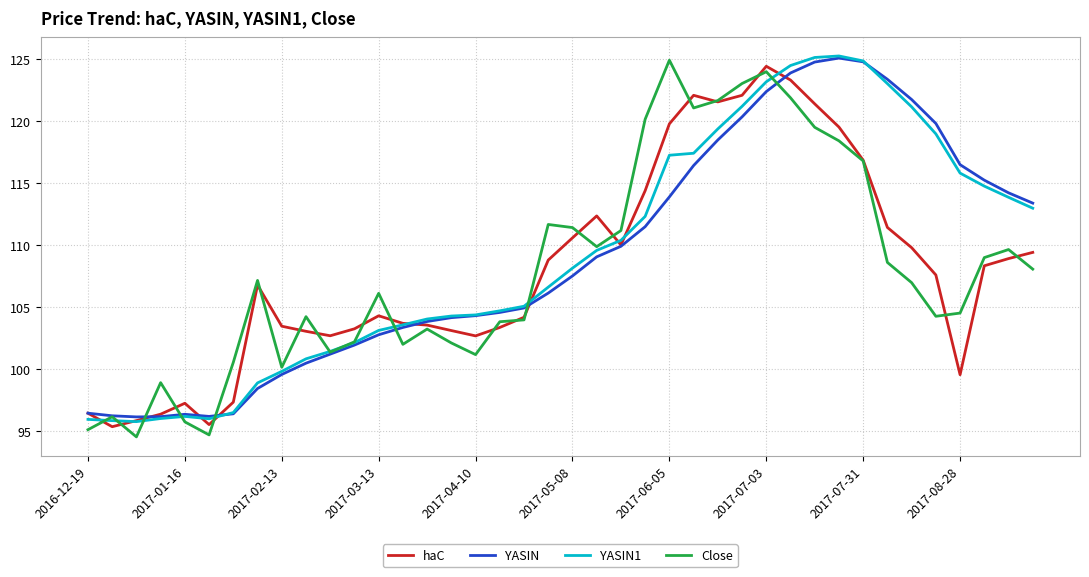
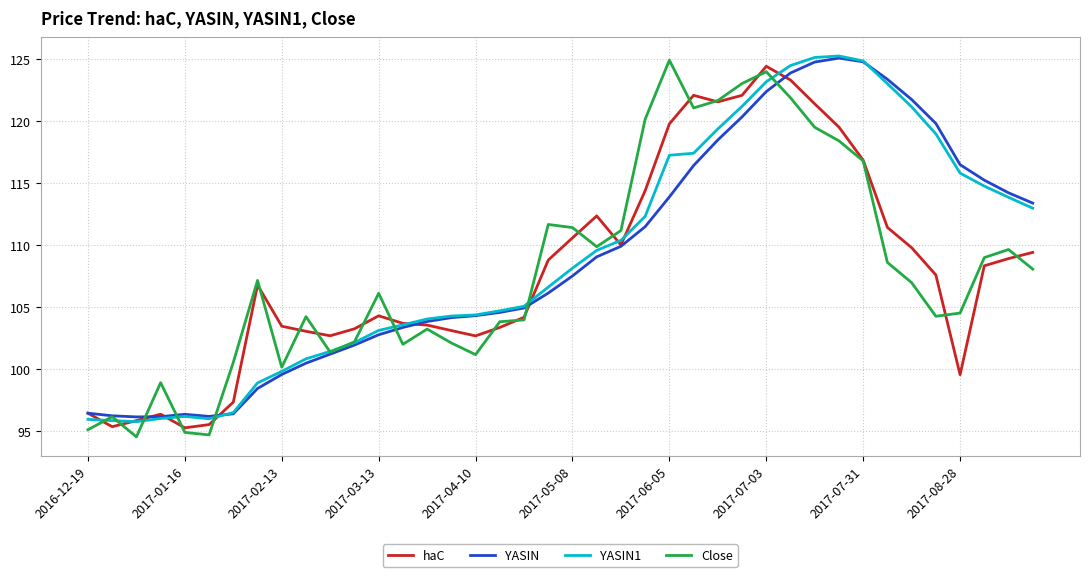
  {
    "haC": {
-     "2017-01-16": 97.3,
+     "2017-01-16": 95.3,
      "2017-02-13": 103.5,
      "2017-03-13": 104.3,
      "2017-04-10": 102.7,
      "2017-05-08": 110.6,
      "2017-06-05": 119.8,
      "2017-07-03": 124.4,
      "2017-08-28": 99.6
    },
    "YASIN": {
      "2017-02-13": 99.6,
      "2017-03-13": 102.8,
      "2017-05-08": 107.5,
      "2017-06-05": 113.9,
      "2017-07-03": 122.4,
      "2017-08-28": 116.5
    },
    "YASIN1": {
      "2016-12-19": 96.0,
      "2017-02-13": 99.8,
      "2017-03-13": 103.1,
      "2017-05-08": 108.2,
      "2017-06-05": 117.3,
      "2017-07-03": 123.2,
      "2017-08-28": 115.8
    },
    "Close": {
      "2016-12-19": 95.1,
-     "2017-01-16": 95.8,
+     "2017-01-16": 94.9,
      "2017-02-13": 100.2,
      "2017-03-13": 106.1,
      "2017-04-10": 101.2,
      "2017-05-08": 111.4,
      "2017-06-05": 124.9,
      "2017-07-03": 124.0,
      "2017-08-28": 104.5
    }
  }
